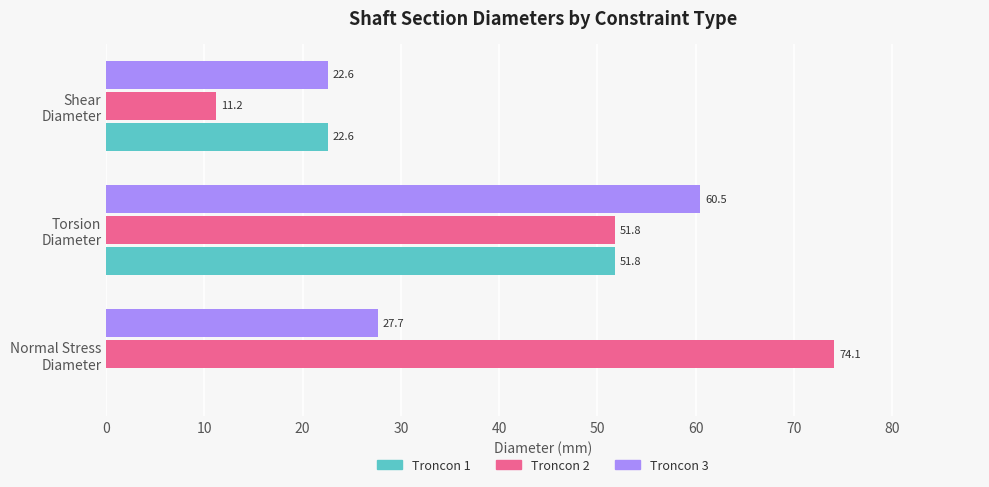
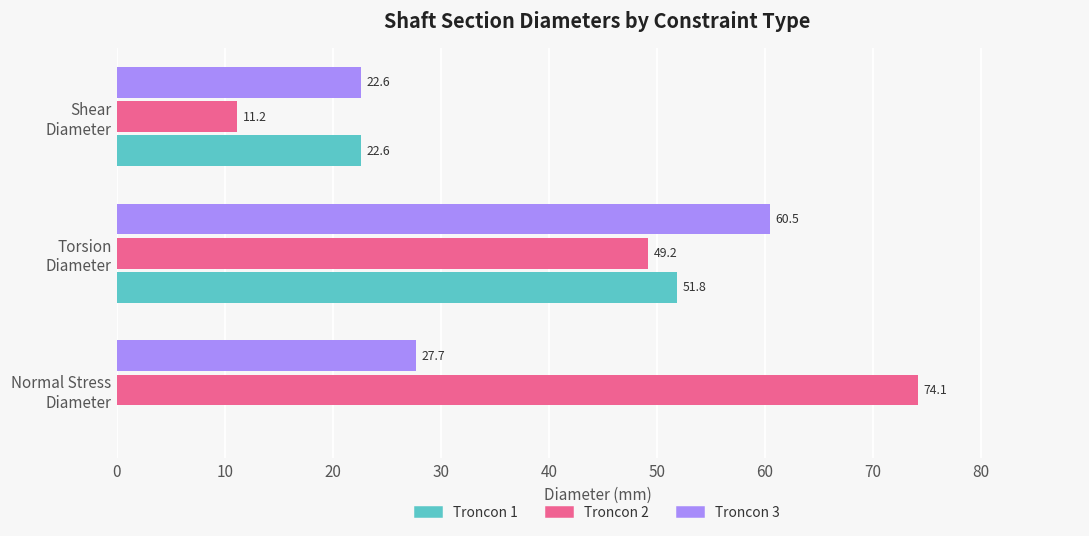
  {
    "Troncon 1": {
      "Shear Diameter": 22.6,
      "Torsion Diameter": 51.8
    },
    "Troncon 2": {
      "Shear Diameter": 11.2,
-     "Torsion Diameter": 51.8,
+     "Torsion Diameter": 49.2,
      "Normal Stress Diameter": 74.1
    },
    "Troncon 3": {
      "Shear Diameter": 22.6,
      "Torsion Diameter": 60.5,
      "Normal Stress Diameter": 27.7
    }
  }
